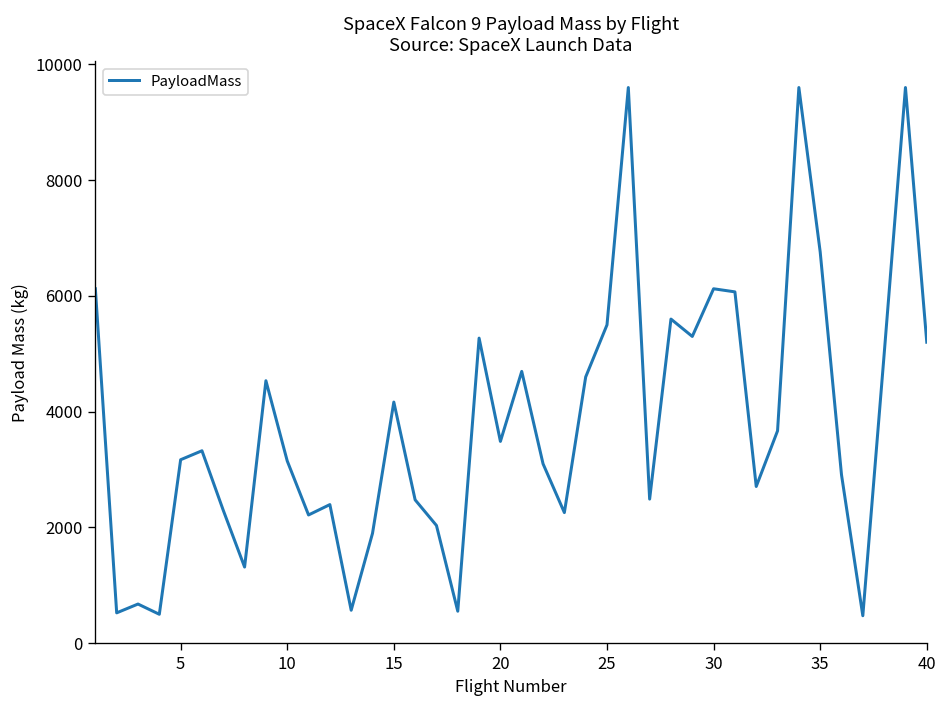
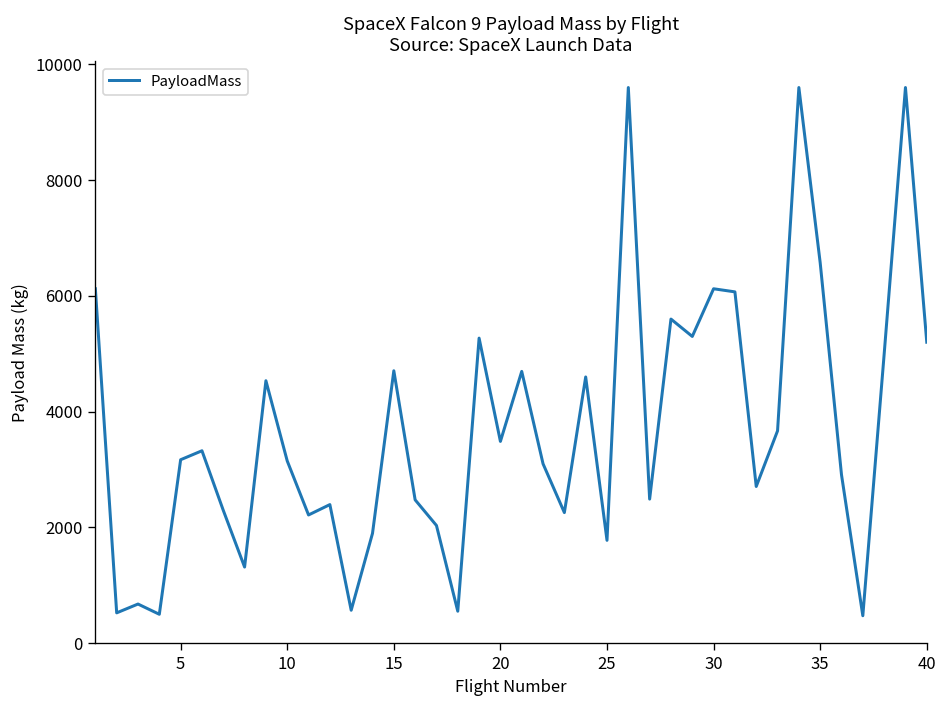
  {
    "5": 3200,
    "10": 3100,
-   "15": 4200,
+   "15": 4700,
    "20": 3500,
-   "25": 5500,
+   "25": 1800,
    "30": 6100,
-   "35": 6800,
+   "35": 6600,
    "40": 5200
  }
